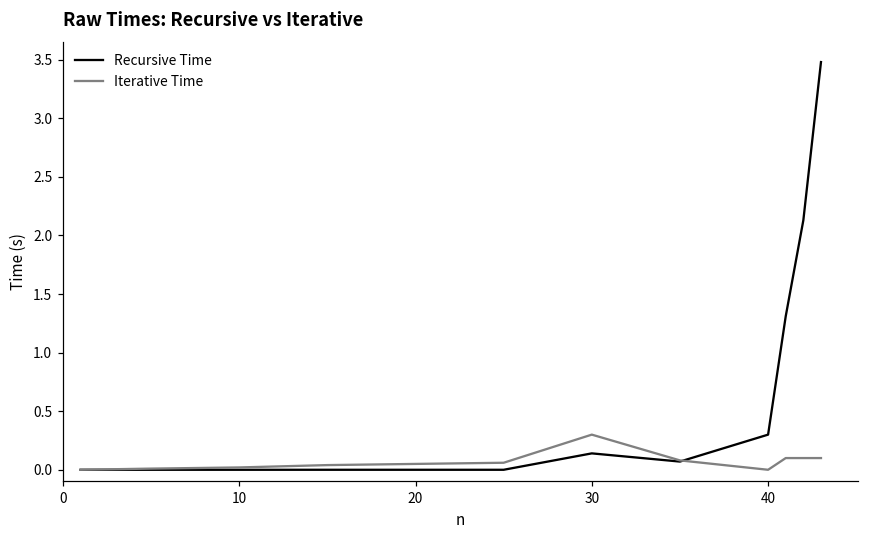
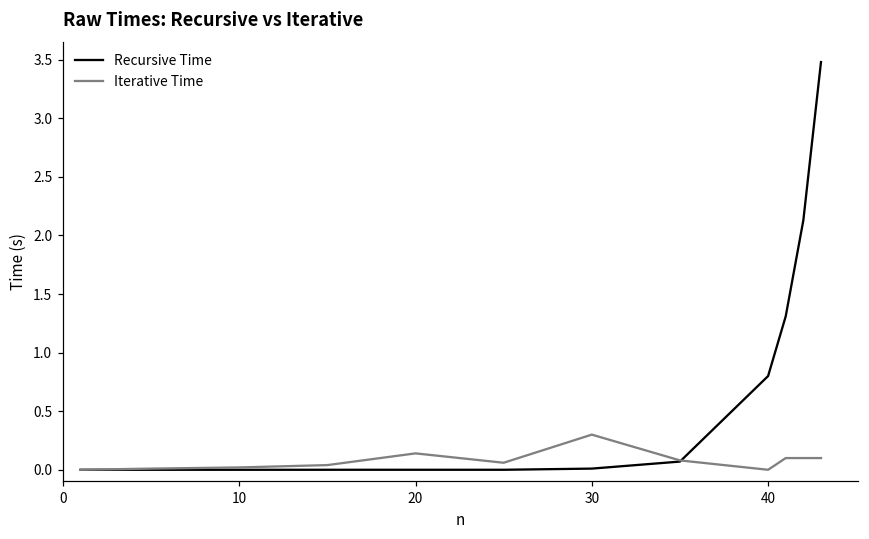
  {
    "Recursive Time": {
      "20": 0.00,
-     "30": 0.14,
-     "40": 0.3
+     "30": 0.01,
+     "40": 0.8
    },
    "Iterative Time": {
-     "20": 0.05,
+     "20": 0.14,
      "30": 0.30,
      "40": 0.00
    }
  }
